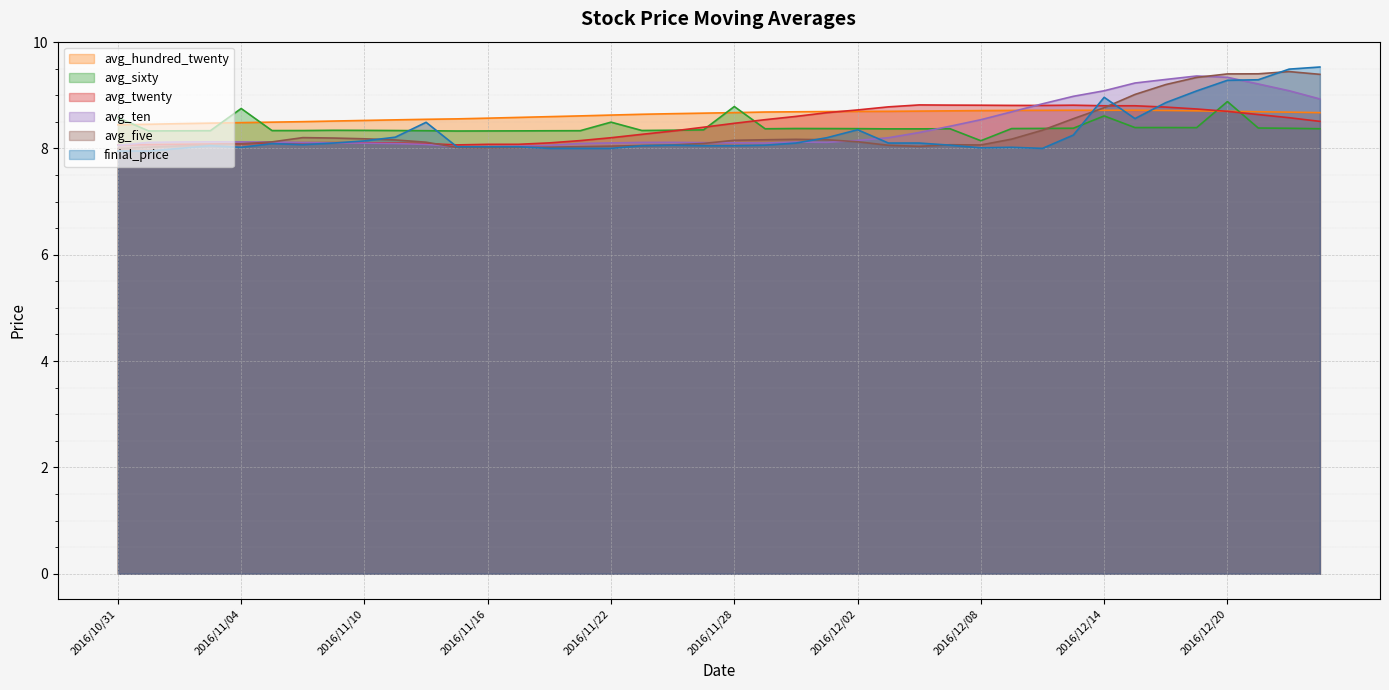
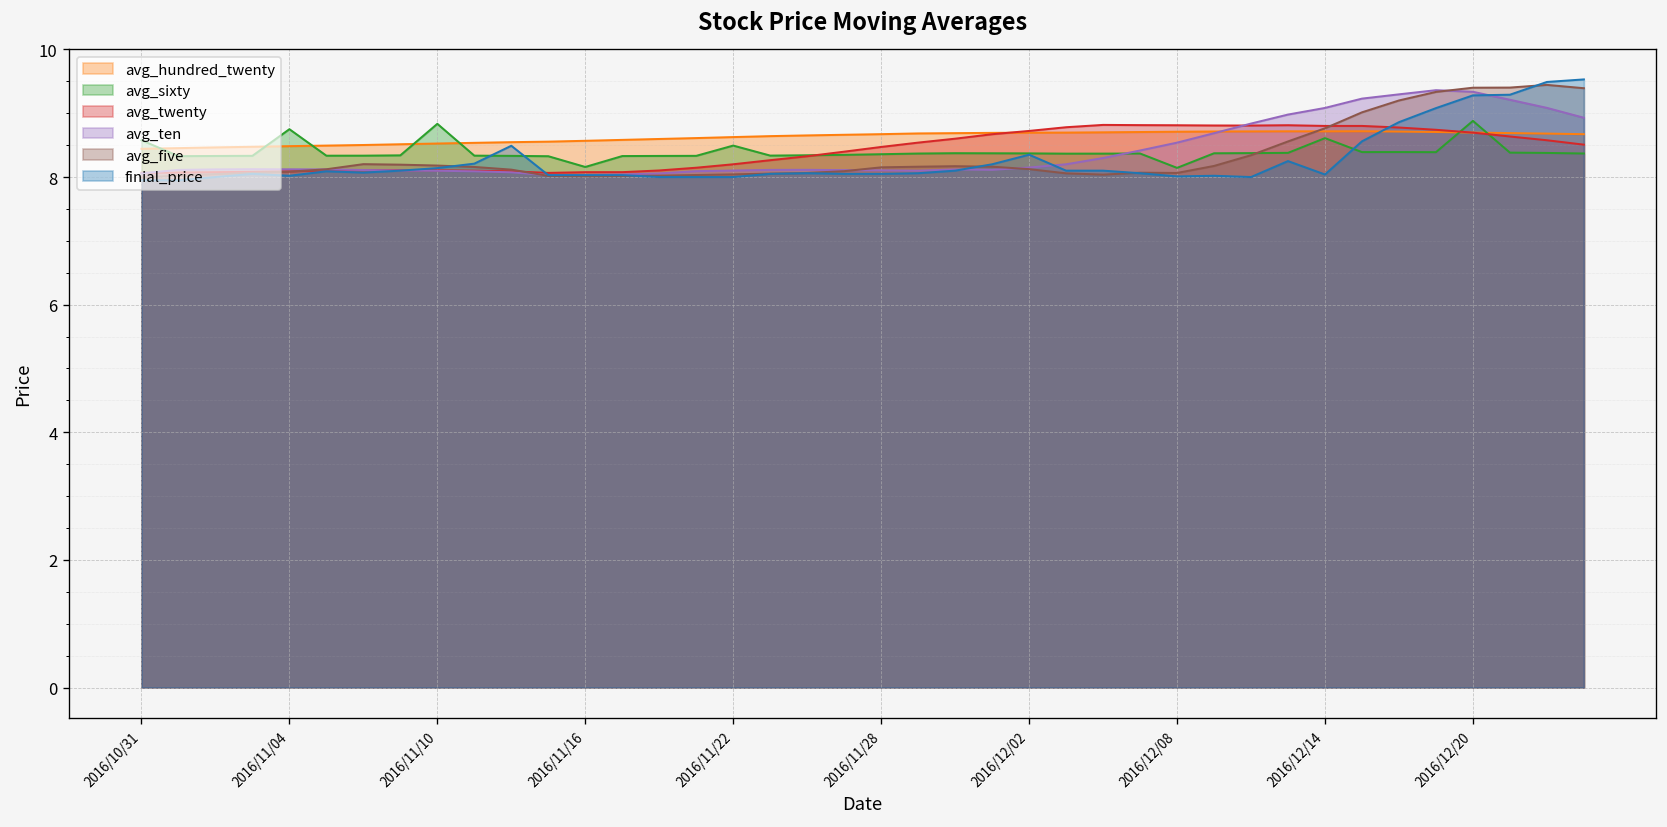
  {
    "avg_sixty": {
      "2016/11/04": 8.7,
-     "2016/11/10": 8.3,
-     "2016/11/16": 8.3,
+     "2016/11/10": 8.8,
+     "2016/11/16": 8.2,
      "2016/11/22": 8.5,
-     "2016/11/28": 8.8,
+     "2016/11/28": 8.4,
      "2016/12/08": 8.1,
      "2016/12/14": 8.6,
      "2016/12/20": 8.9
    },
    "finial_price": {
      "2016/11/04": 8.0,
      "2016/11/28": 8.1,
      "2016/12/08": 8.0,
-     "2016/12/14": 9.0,
+     "2016/12/14": 8.0,
      "2016/12/20": 9.3
    }
  }
